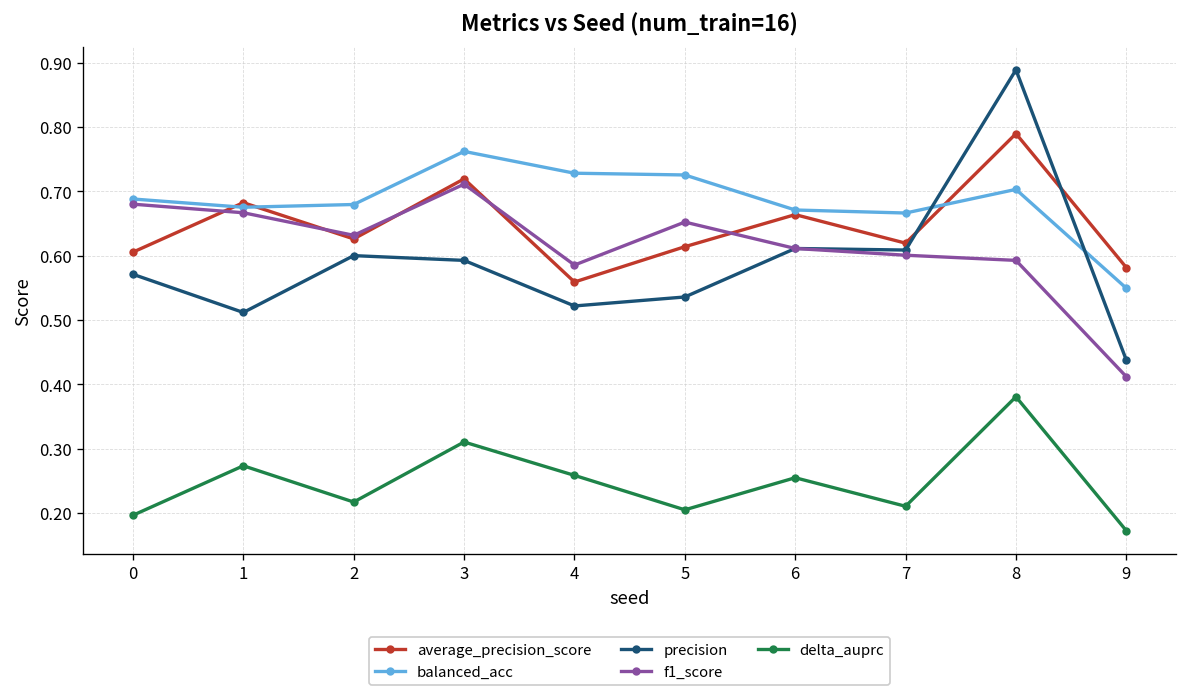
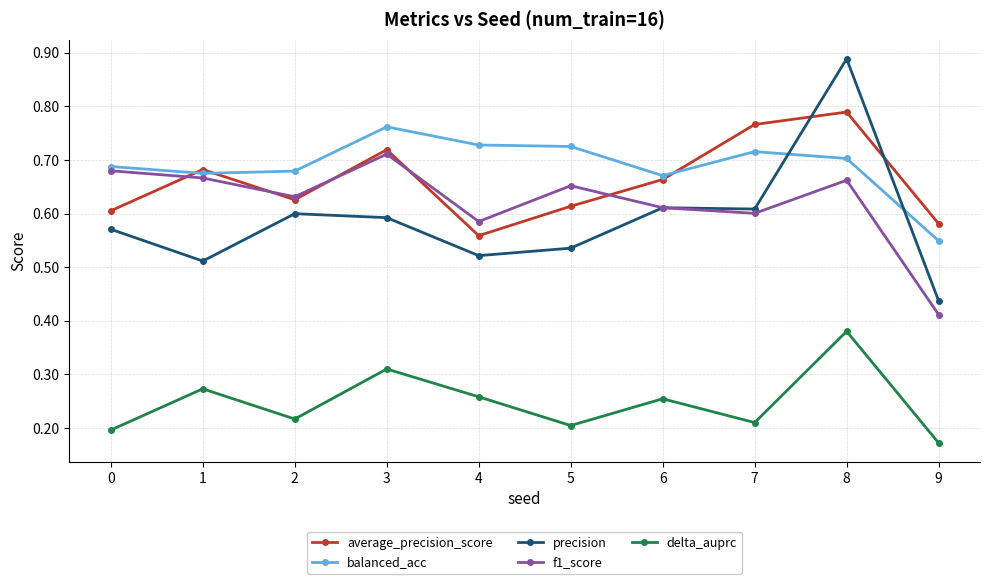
  {
    "average_precision_score": {
      "0": 0.61,
      "1": 0.68,
      "2": 0.63,
      "3": 0.72,
      "4": 0.56,
      "5": 0.61,
      "6": 0.66,
-     "7": 0.62,
+     "7": 0.77,
      "8": 0.79,
      "9": 0.58
    },
    "balanced_acc": {
      "0": 0.69,
      "1": 0.68,
      "2": 0.68,
      "3": 0.76,
      "4": 0.73,
      "5": 0.73,
      "6": 0.67,
-     "7": 0.67,
+     "7": 0.72,
      "8": 0.70,
      "9": 0.55
    },
    "precision": {
      "0": 0.57,
      "1": 0.51,
      "2": 0.60,
      "3": 0.59,
      "4": 0.52,
      "5": 0.54,
      "7": 0.61,
      "8": 0.89,
      "9": 0.44
    },
    "f1_score": {
      "0": 0.68,
      "1": 0.67,
      "2": 0.63,
      "3": 0.71,
      "4": 0.59,
      "5": 0.65,
      "7": 0.60,
-     "8": 0.59,
+     "8": 0.66,
      "9": 0.41
    },
    "delta_auprc": {
      "0": 0.20,
      "1": 0.27,
      "2": 0.22,
      "3": 0.31,
      "4": 0.26,
      "5": 0.20,
      "6": 0.25,
      "7": 0.21,
      "8": 0.38,
      "9": 0.17
    }
  }
